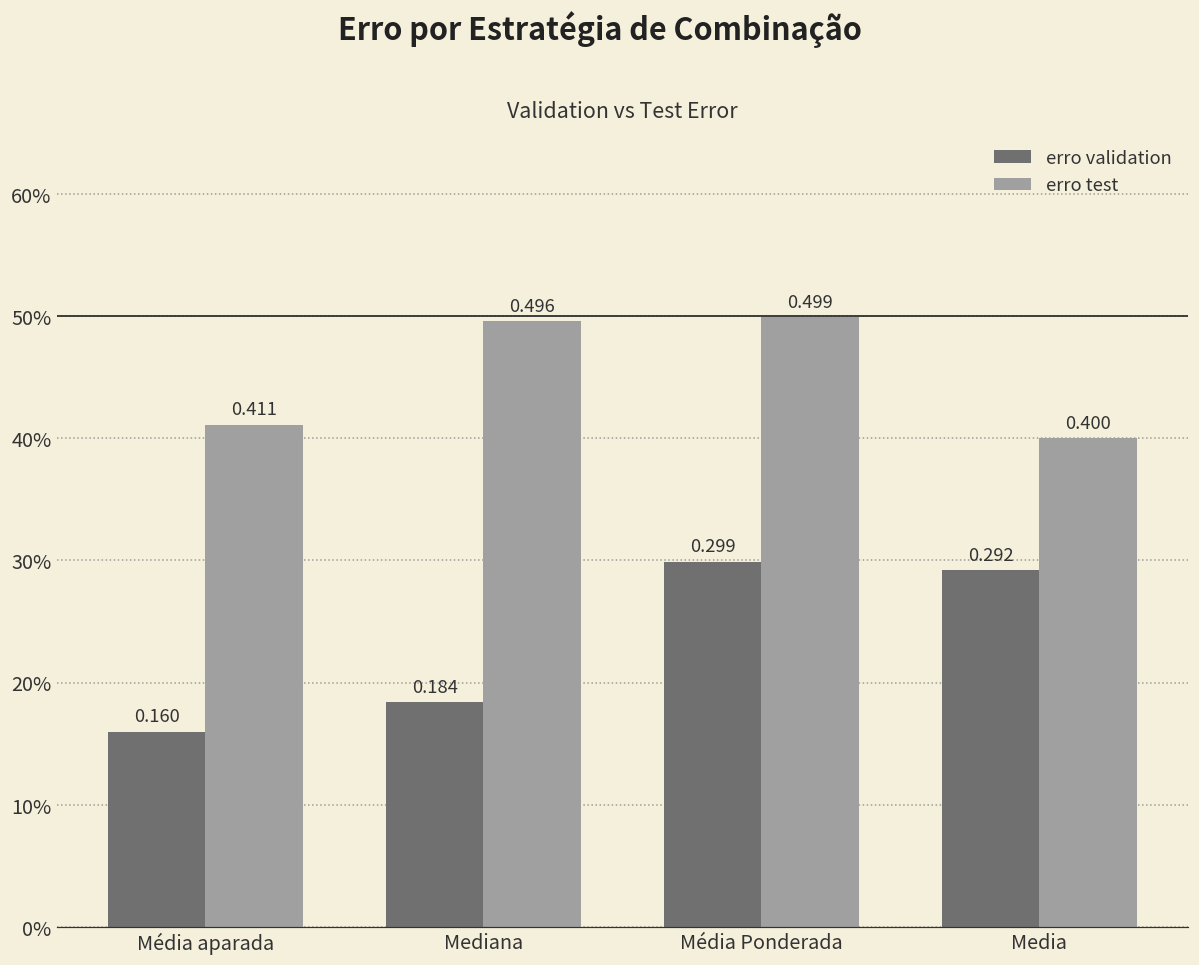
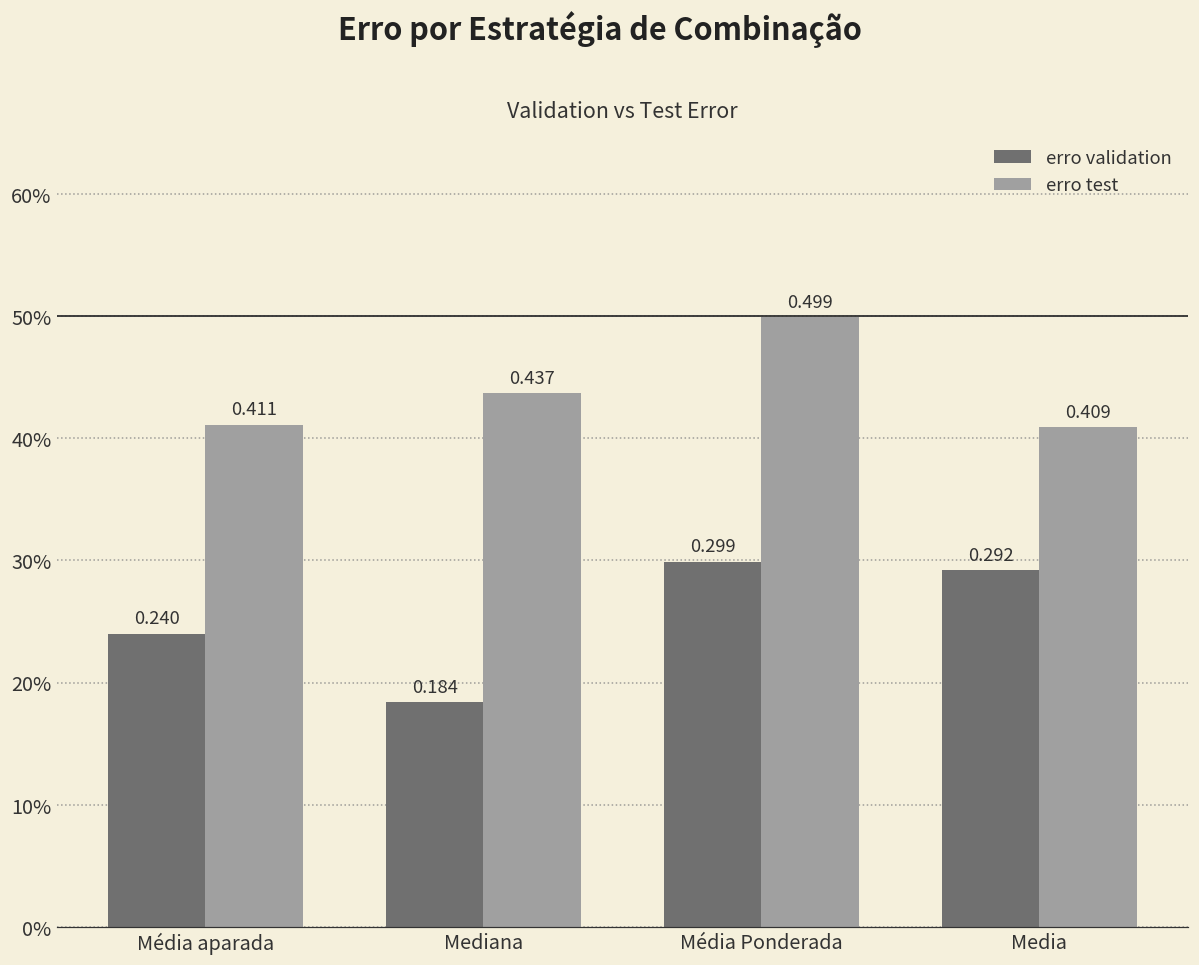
  {
    "erro validation": {
-     "Média aparada": 0.160,
+     "Média aparada": 0.240,
      "Mediana": 0.184,
      "Média Ponderada": 0.299,
      "Media": 0.292
    },
    "erro test": {
      "Média aparada": 0.411,
-     "Mediana": 0.496,
+     "Mediana": 0.437,
      "Média Ponderada": 0.499,
-     "Media": 0.400
+     "Media": 0.409
    }
  }
